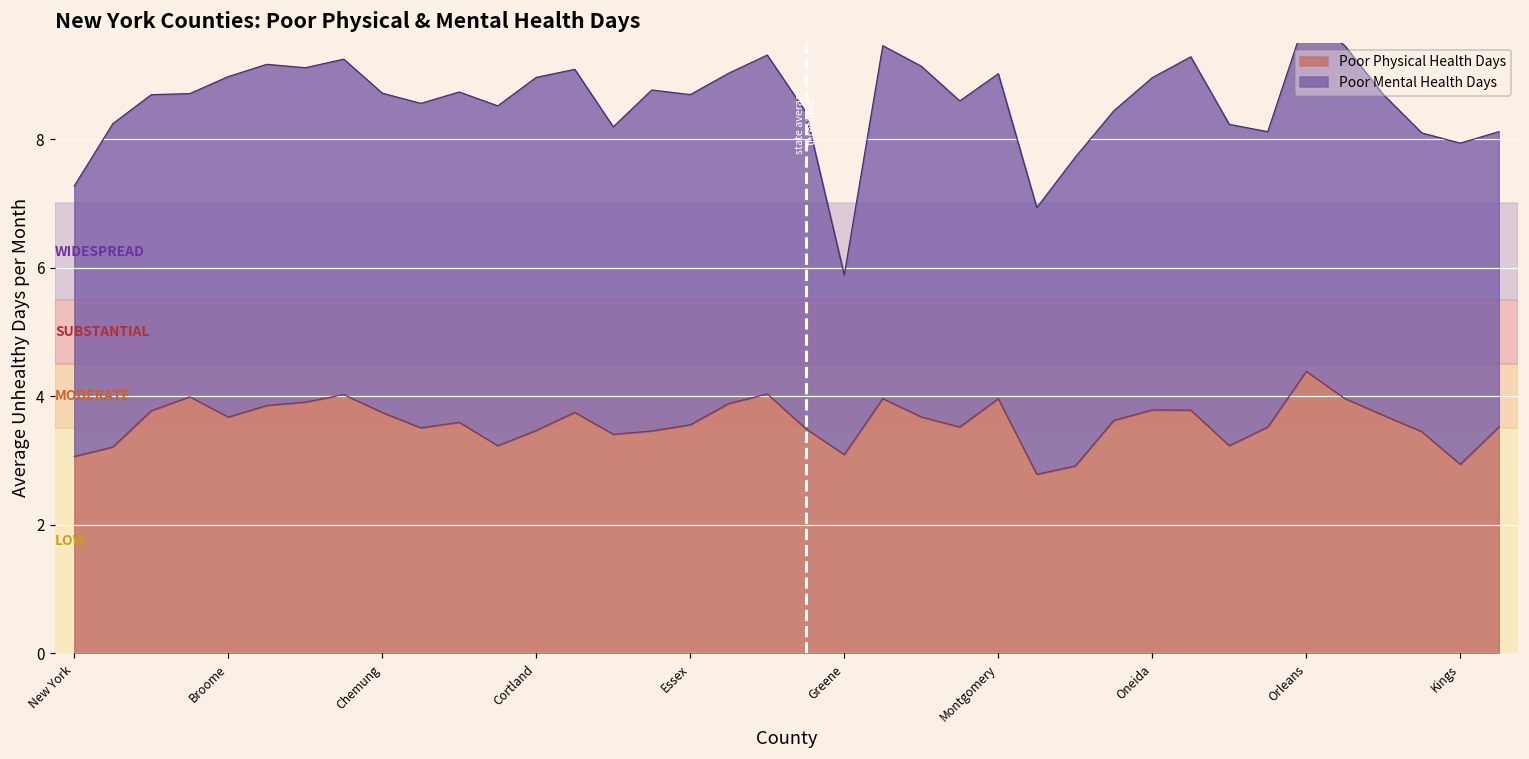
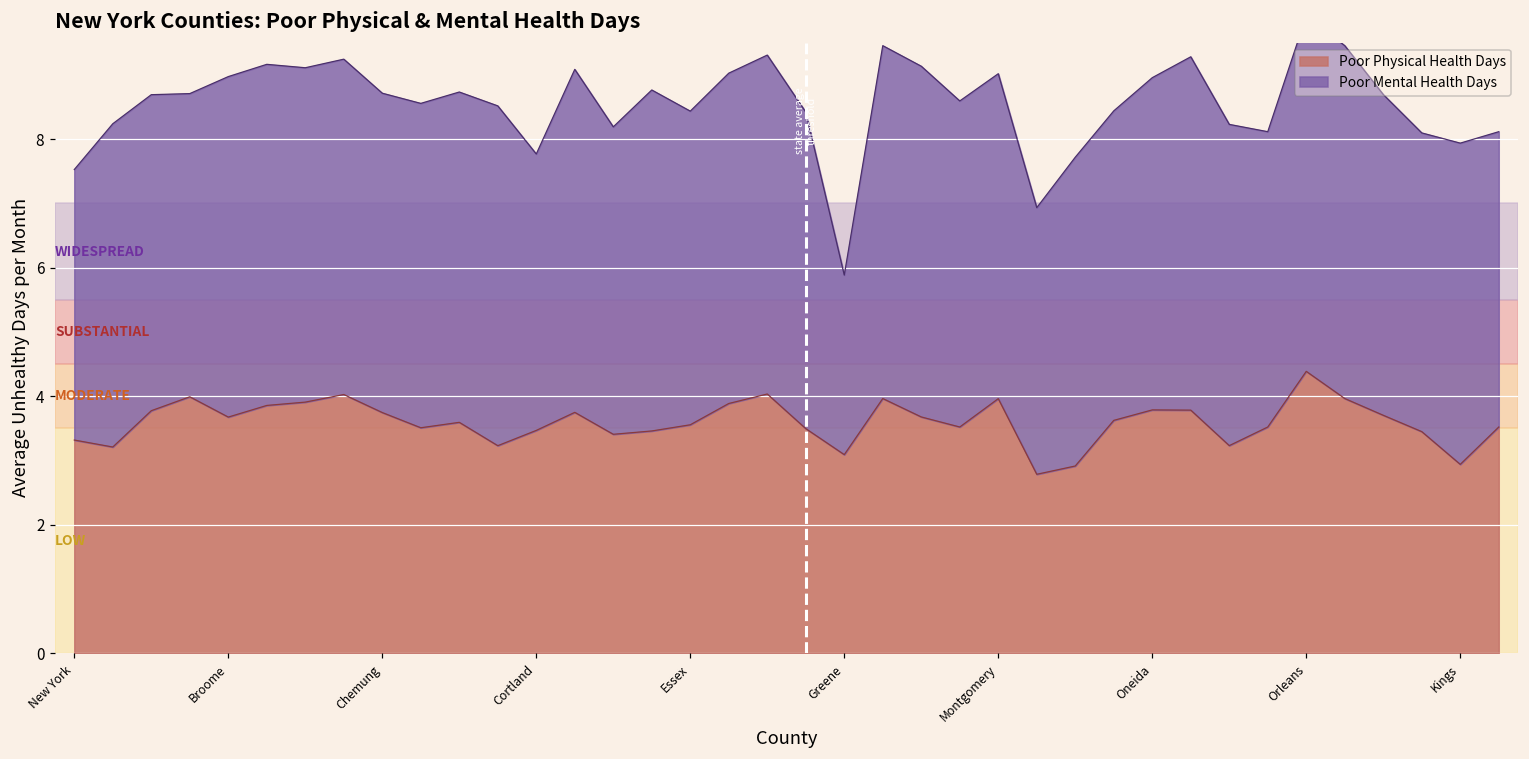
  {
    "Poor Physical Health Days": {
-     "New York": 3.1,
+     "New York": 3.3,
      "Broome": 3.7,
      "Chemung": 3.7,
      "Cortland": 3.5,
      "Essex": 3.6,
      "Greene": 3.1,
      "Montgomery": 4.0,
      "Oneida": 3.8,
      "Orleans": 4.4,
      "Kings": 2.9
    },
    "Poor Mental Health Days": {
      "New York": 4.2,
      "Broome": 5.3,
      "Chemung": 5.0,
-     "Cortland": 5.5,
-     "Essex": 5.1,
+     "Cortland": 4.3,
+     "Essex": 4.9,
      "Greene": 2.8,
      "Montgomery": 5.1,
      "Oneida": 5.2,
      "Kings": 5.0
    }
  }
